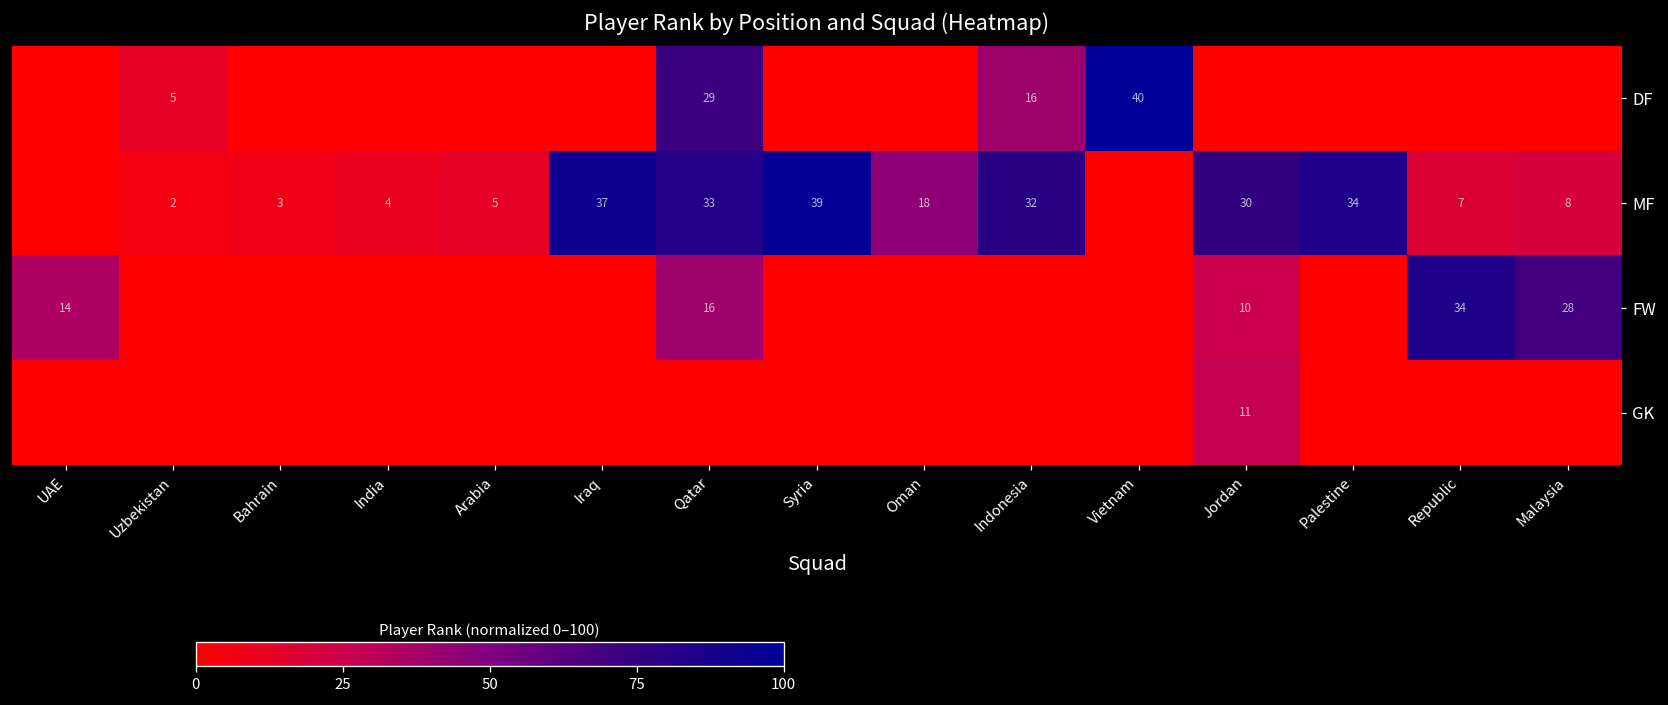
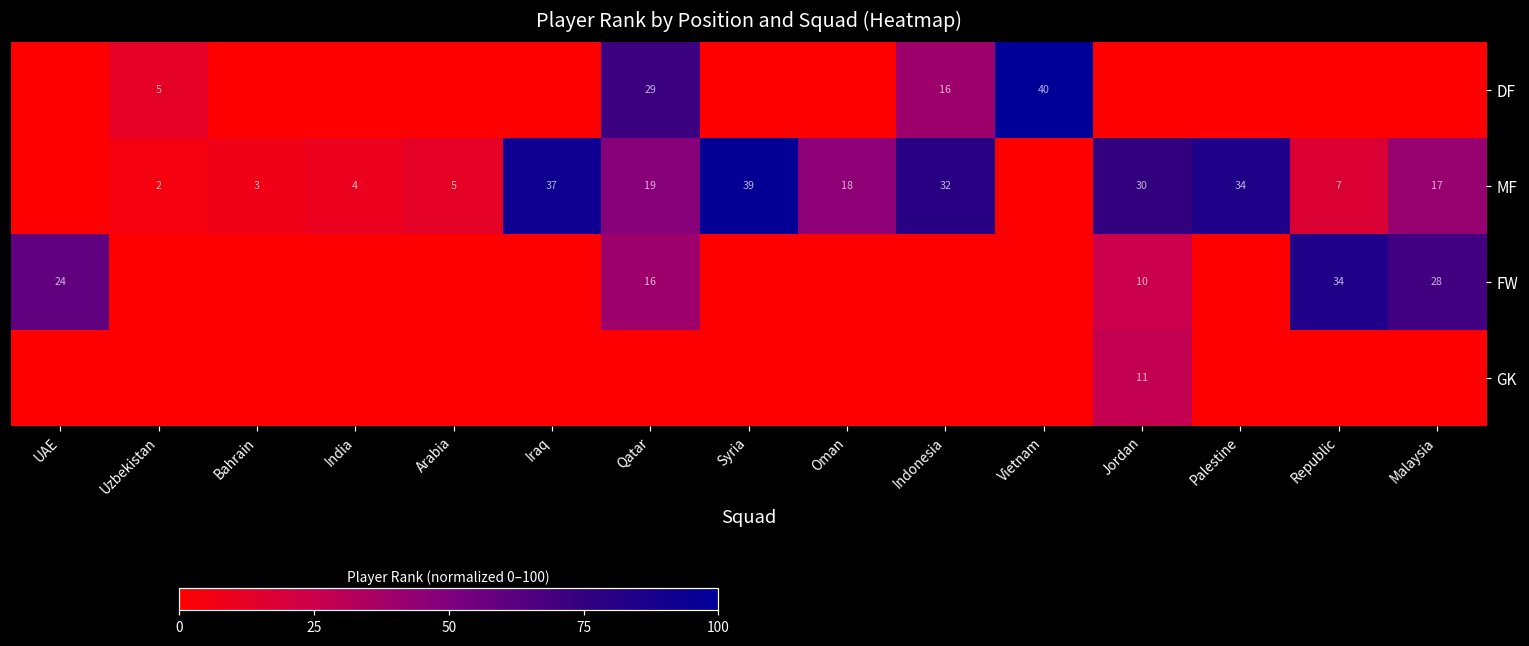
  {
    "DF": {
      "Uzbekistan": 5,
      "Qatar": 29,
      "Indonesia": 16,
      "Vietnam": 40
    },
    "MF": {
      "Uzbekistan": 2,
      "Bahrain": 3,
      "India": 4,
      "Arabia": 5,
      "Iraq": 37,
-     "Qatar": 33,
+     "Qatar": 19,
      "Syria": 39,
      "Oman": 18,
      "Indonesia": 32,
      "Jordan": 30,
      "Palestine": 34,
      "Republic": 7,
-     "Malaysia": 8
+     "Malaysia": 17
    },
    "FW": {
-     "UAE": 14,
+     "UAE": 24,
      "Qatar": 16,
      "Jordan": 10,
      "Republic": 34,
      "Malaysia": 28
    },
    "GK": {
      "Jordan": 11
    }
  }
